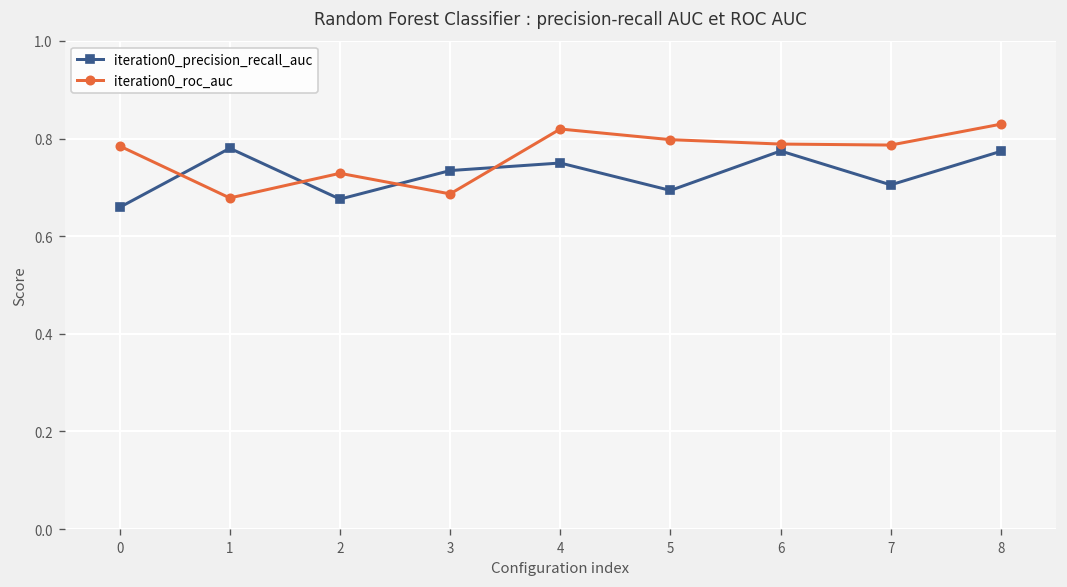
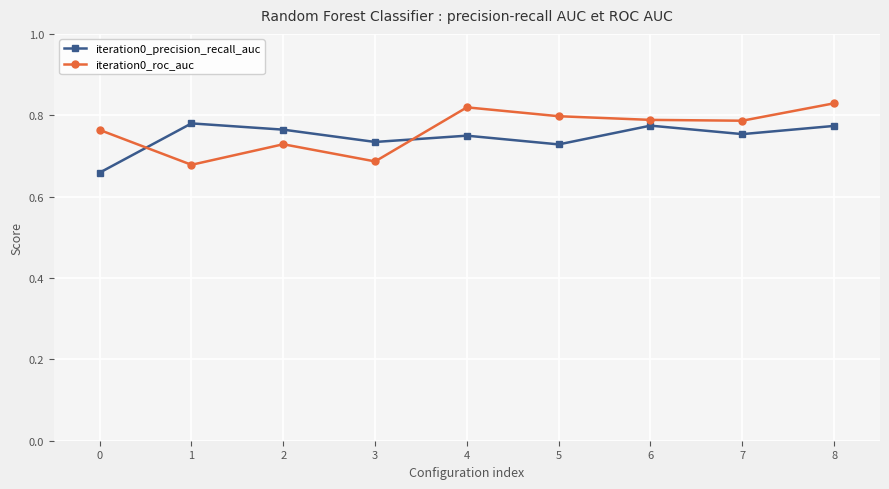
  {
    "iteration0_precision_recall_auc": {
      "0": 0.66,
      "1": 0.78,
-     "2": 0.68,
+     "2": 0.76,
      "3": 0.73,
      "4": 0.75,
-     "5": 0.69,
+     "5": 0.73,
      "6": 0.77,
-     "7": 0.71,
+     "7": 0.75,
      "8": 0.77
    },
    "iteration0_roc_auc": {
-     "0": 0.78,
+     "0": 0.76,
      "1": 0.68,
      "2": 0.73,
      "3": 0.69,
      "4": 0.82,
      "5": 0.80,
      "6": 0.79,
      "7": 0.79,
      "8": 0.83
    }
  }
